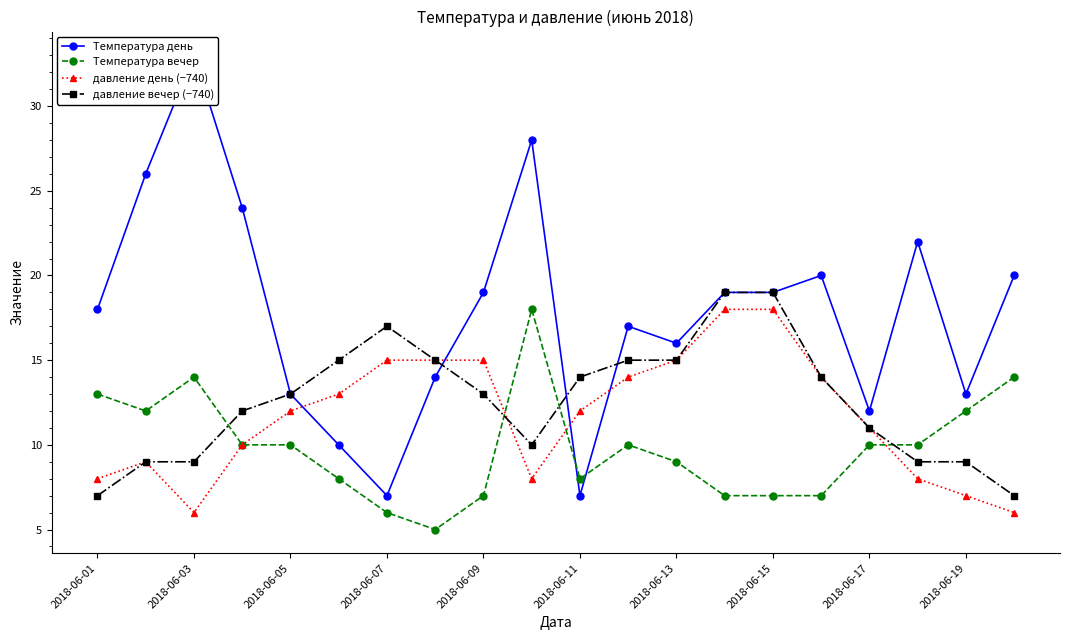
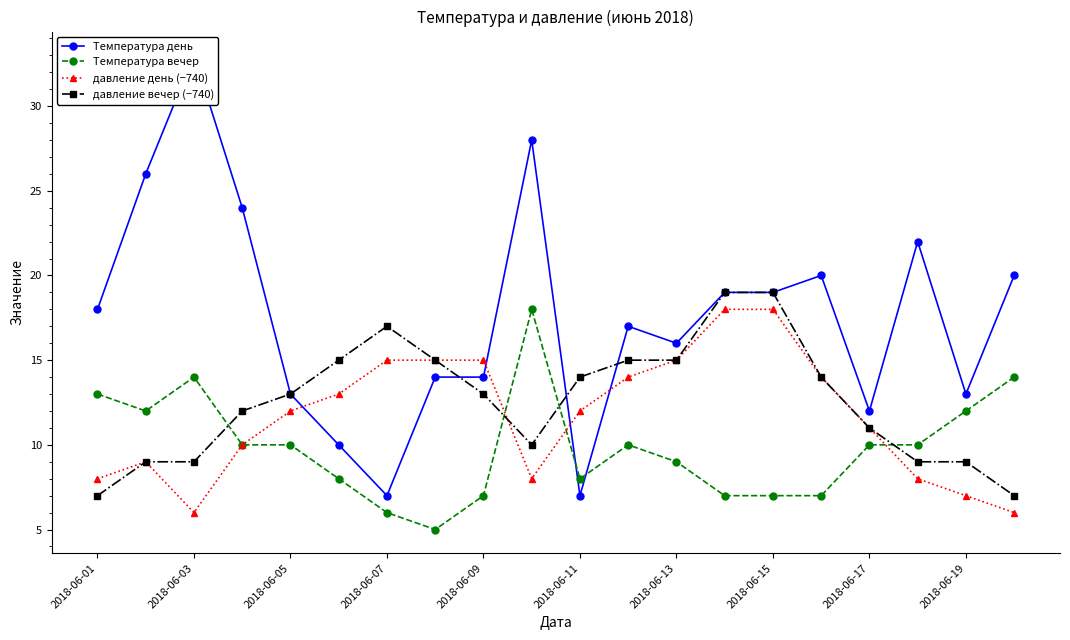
  {
    "Температура день": {
      "2018-06-01": 18,
      "2018-06-07": 7,
-     "2018-06-09": 19,
+     "2018-06-09": 14,
      "2018-06-11": 7,
      "2018-06-13": 16,
      "2018-06-17": 12,
      "2018-06-19": 13
    },
    "Температура вечер": {
      "2018-06-01": 13,
      "2018-06-03": 14,
      "2018-06-05": 10,
      "2018-06-07": 6,
      "2018-06-09": 7,
      "2018-06-11": 8,
      "2018-06-13": 9,
      "2018-06-15": 7,
      "2018-06-17": 10,
      "2018-06-19": 12
    },
    "давление день (−740)": {
      "2018-06-01": 8,
      "2018-06-03": 6,
      "2018-06-05": 12,
      "2018-06-07": 15,
      "2018-06-09": 15,
      "2018-06-11": 12,
      "2018-06-15": 18,
      "2018-06-19": 7
    },
    "давление вечер (−740)": {
      "2018-06-01": 7,
      "2018-06-03": 9,
      "2018-06-07": 17,
      "2018-06-09": 13,
      "2018-06-11": 14,
      "2018-06-19": 9
    }
  }
